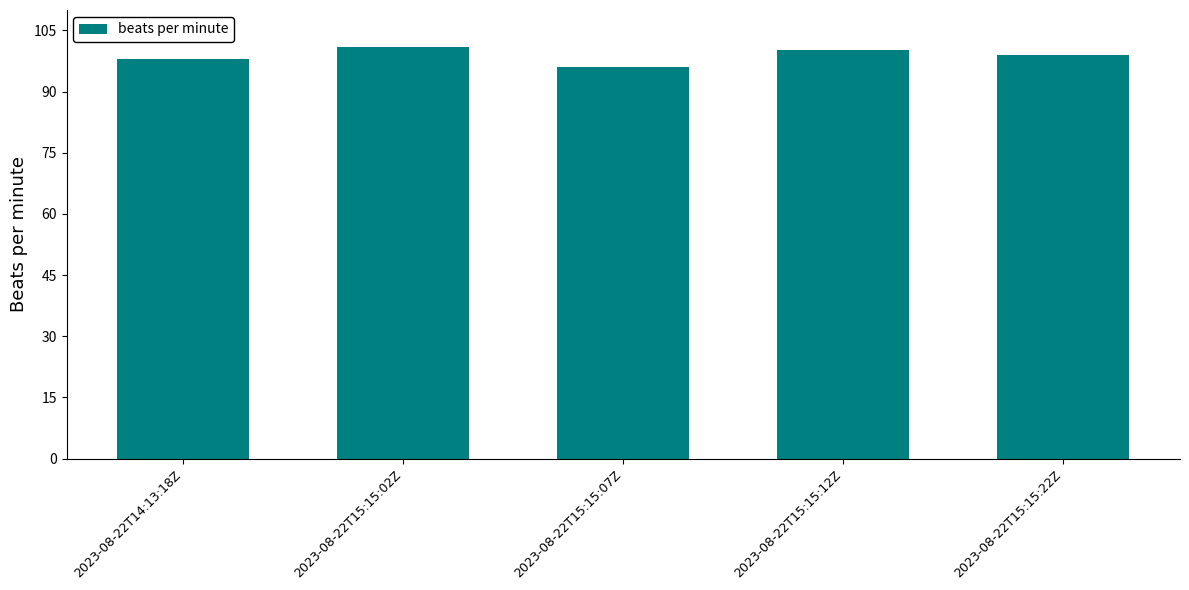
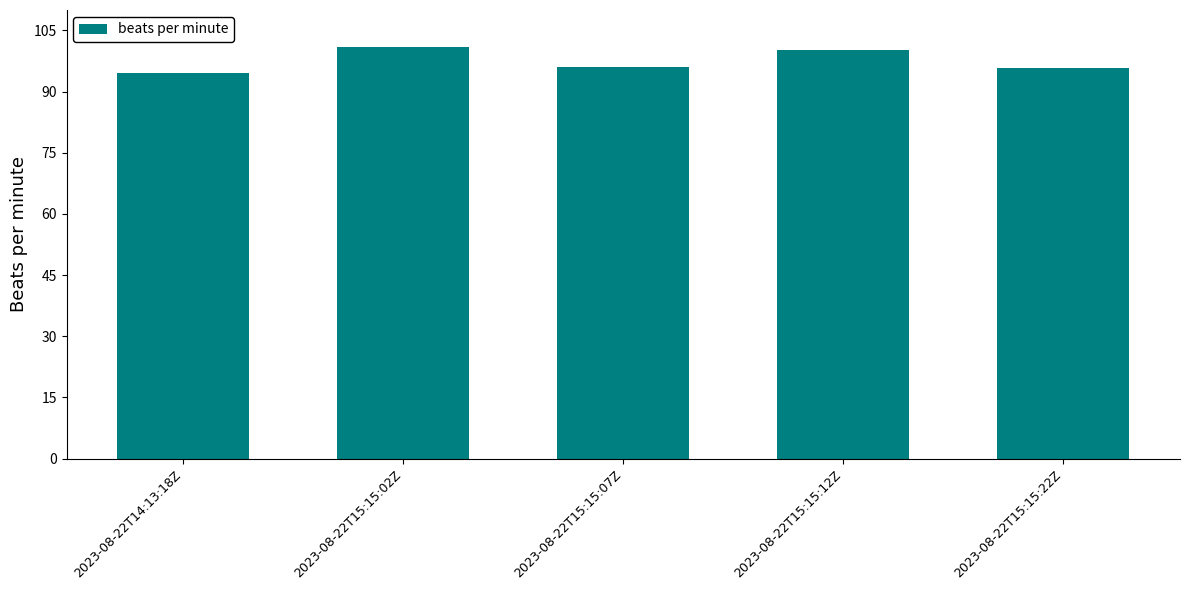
  {
-   "2023-08-22T14:13:18Z": 98,
+   "2023-08-22T14:13:18Z": 95,
    "2023-08-22T15:15:02Z": 101,
    "2023-08-22T15:15:07Z": 96,
    "2023-08-22T15:15:12Z": 100,
-   "2023-08-22T15:15:22Z": 99
+   "2023-08-22T15:15:22Z": 96
  }
